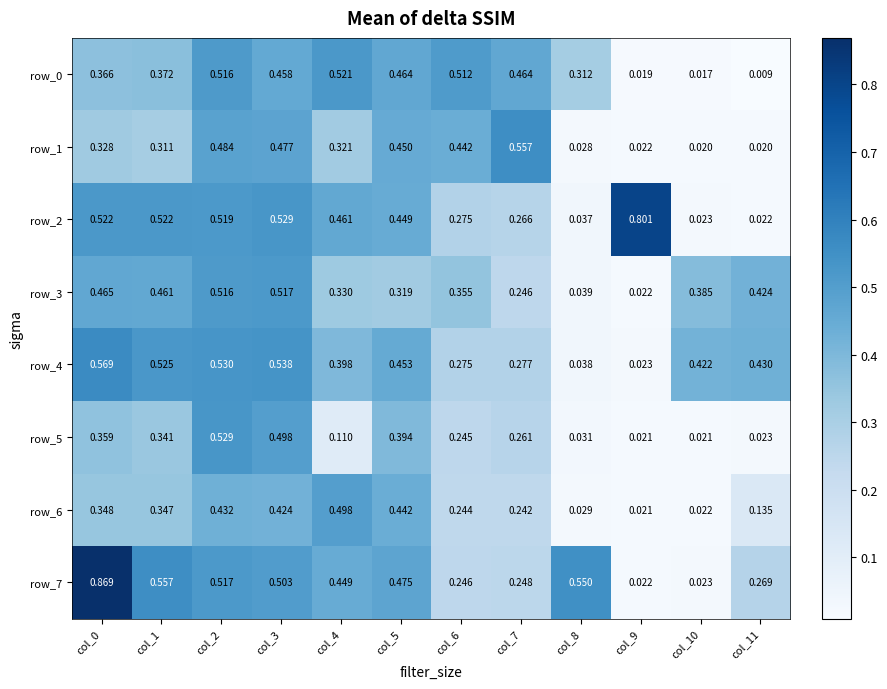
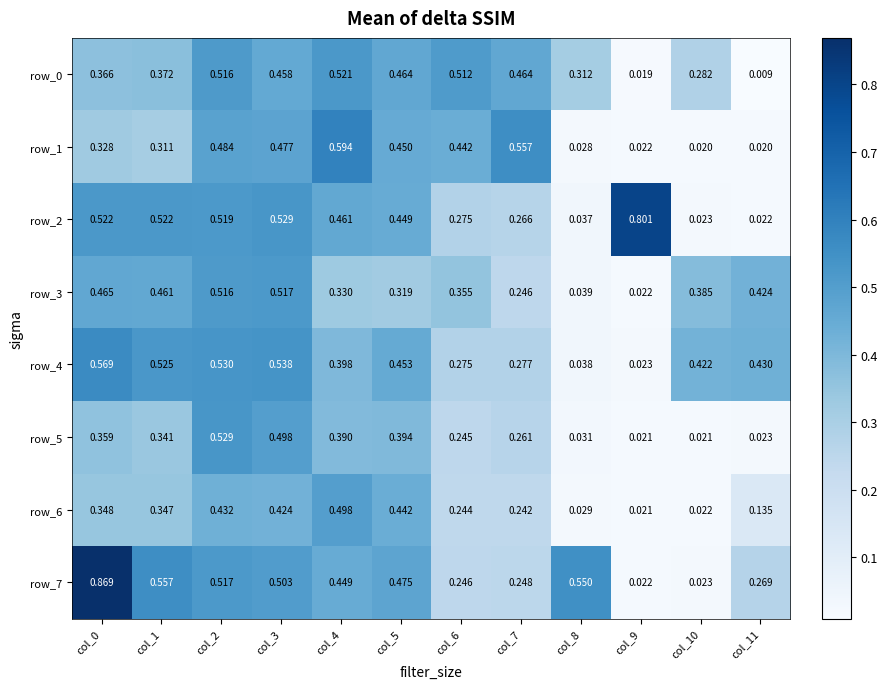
  {
    "row_0": {
      "col_0": 0.366,
      "col_1": 0.372,
      "col_2": 0.516,
      "col_3": 0.458,
      "col_4": 0.521,
      "col_5": 0.464,
      "col_6": 0.512,
      "col_7": 0.464,
      "col_8": 0.312,
      "col_9": 0.019,
-     "col_10": 0.017,
+     "col_10": 0.282,
      "col_11": 0.009
    },
    "row_1": {
      "col_0": 0.328,
      "col_1": 0.311,
      "col_2": 0.484,
      "col_3": 0.477,
-     "col_4": 0.321,
+     "col_4": 0.594,
      "col_5": 0.450,
      "col_6": 0.442,
      "col_7": 0.557,
      "col_8": 0.028,
      "col_9": 0.022,
      "col_10": 0.020,
      "col_11": 0.020
    },
    "row_2": {
      "col_0": 0.522,
      "col_1": 0.522,
      "col_2": 0.519,
      "col_3": 0.529,
      "col_4": 0.461,
      "col_5": 0.449,
      "col_6": 0.275,
      "col_7": 0.266,
      "col_8": 0.037,
      "col_9": 0.801,
      "col_10": 0.023,
      "col_11": 0.022
    },
    "row_3": {
      "col_0": 0.465,
      "col_1": 0.461,
      "col_2": 0.516,
      "col_3": 0.517,
      "col_4": 0.330,
      "col_5": 0.319,
      "col_6": 0.355,
      "col_7": 0.246,
      "col_8": 0.039,
      "col_9": 0.022,
      "col_10": 0.385,
      "col_11": 0.424
    },
    "row_4": {
      "col_0": 0.569,
      "col_1": 0.525,
      "col_2": 0.530,
      "col_3": 0.538,
      "col_4": 0.398,
      "col_5": 0.453,
      "col_6": 0.275,
      "col_7": 0.277,
      "col_8": 0.038,
      "col_9": 0.023,
      "col_10": 0.422,
      "col_11": 0.430
    },
    "row_5": {
      "col_0": 0.359,
      "col_1": 0.341,
      "col_2": 0.529,
      "col_3": 0.498,
-     "col_4": 0.110,
+     "col_4": 0.390,
      "col_5": 0.394,
      "col_6": 0.245,
      "col_7": 0.261,
      "col_8": 0.031,
      "col_9": 0.021,
      "col_10": 0.021,
      "col_11": 0.023
    },
    "row_6": {
      "col_0": 0.348,
      "col_1": 0.347,
      "col_2": 0.432,
      "col_3": 0.424,
      "col_4": 0.498,
      "col_5": 0.442,
      "col_6": 0.244,
      "col_7": 0.242,
      "col_8": 0.029,
      "col_9": 0.021,
      "col_10": 0.022,
      "col_11": 0.135
    },
    "row_7": {
      "col_0": 0.869,
      "col_1": 0.557,
      "col_2": 0.517,
      "col_3": 0.503,
      "col_4": 0.449,
      "col_5": 0.475,
      "col_6": 0.246,
      "col_7": 0.248,
      "col_8": 0.550,
      "col_9": 0.022,
      "col_10": 0.023,
      "col_11": 0.269
    }
  }
